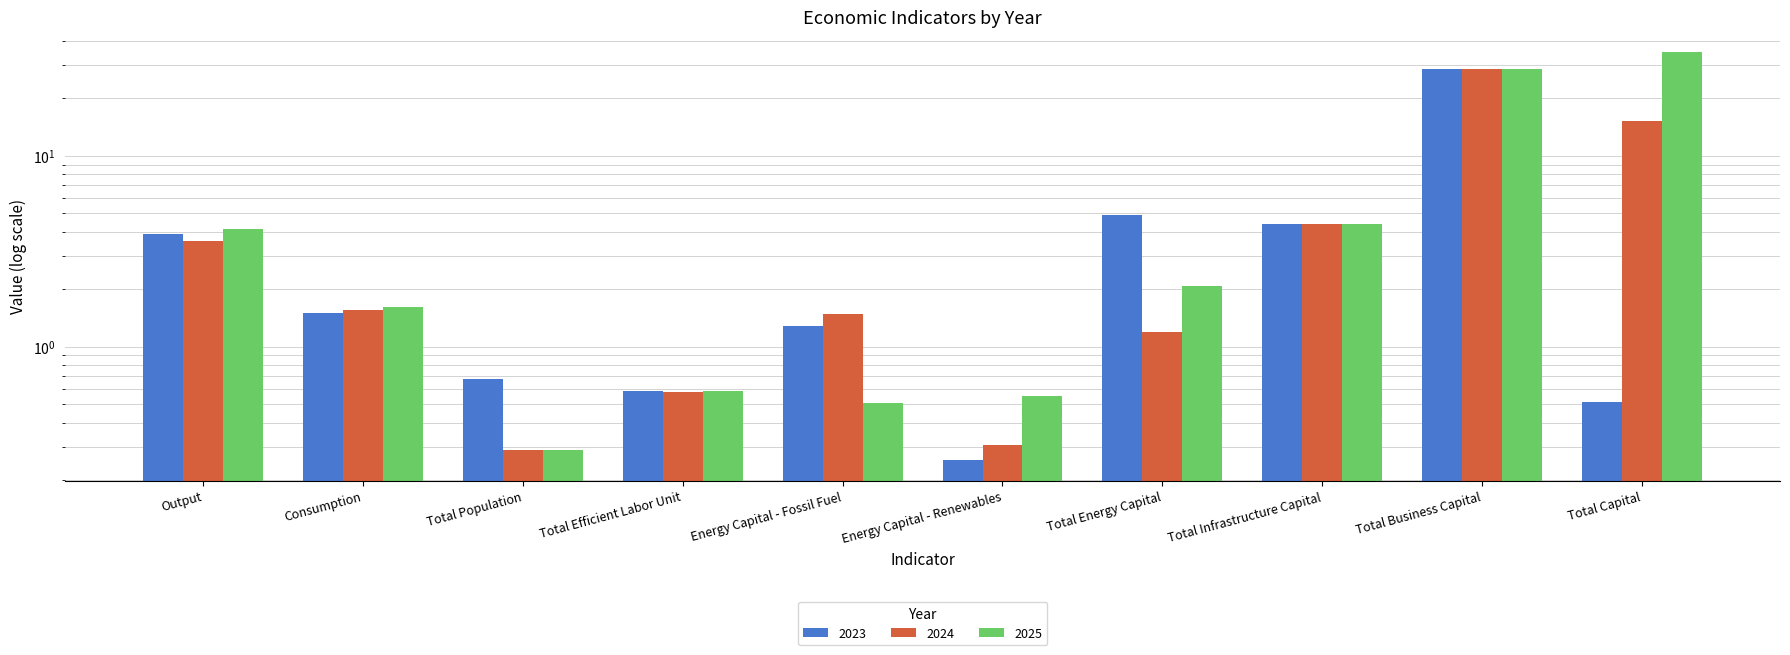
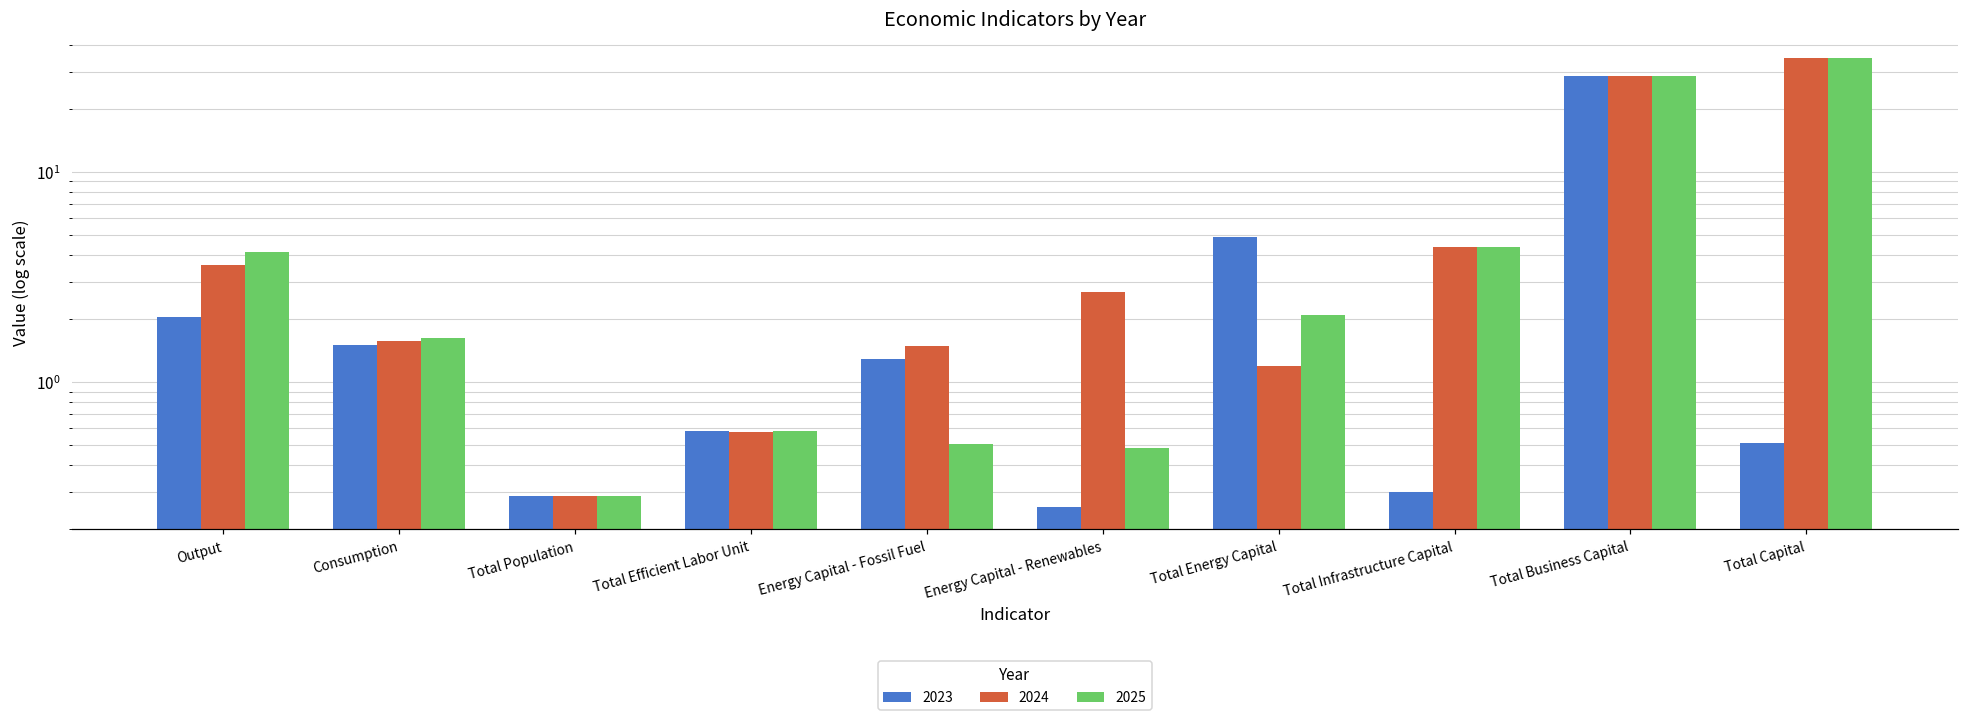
  {
    "2023": {
-     "Output": 3.9,
+     "Output": 2.0,
      "Consumption": 1.5,
-     "Total Population": 0.68,
+     "Total Population": 0.29,
      "Total Efficient Labor Unit": 0.58,
      "Energy Capital - Fossil Fuel": 1.3,
      "Energy Capital - Renewables": 0.25,
      "Total Energy Capital": 4.9,
-     "Total Infrastructure Capital": 4.4,
+     "Total Infrastructure Capital": 0.3,
      "Total Business Capital": 29,
      "Total Capital": 0.51
    },
    "2024": {
      "Output": 3.6,
      "Consumption": 1.6,
      "Total Population": 0.29,
      "Total Efficient Labor Unit": 0.58,
      "Energy Capital - Fossil Fuel": 1.5,
-     "Energy Capital - Renewables": 0.31,
+     "Energy Capital - Renewables": 2.7,
      "Total Energy Capital": 1.2,
      "Total Infrastructure Capital": 4.4,
      "Total Business Capital": 29,
-     "Total Capital": 15
+     "Total Capital": 35
    },
    "2025": {
      "Output": 4.1,
      "Consumption": 1.6,
      "Total Population": 0.29,
      "Total Efficient Labor Unit": 0.59,
      "Energy Capital - Fossil Fuel": 0.51,
-     "Energy Capital - Renewables": 0.55,
+     "Energy Capital - Renewables": 0.48,
      "Total Energy Capital": 2.1,
      "Total Infrastructure Capital": 4.4,
      "Total Business Capital": 29,
      "Total Capital": 35
    }
  }
